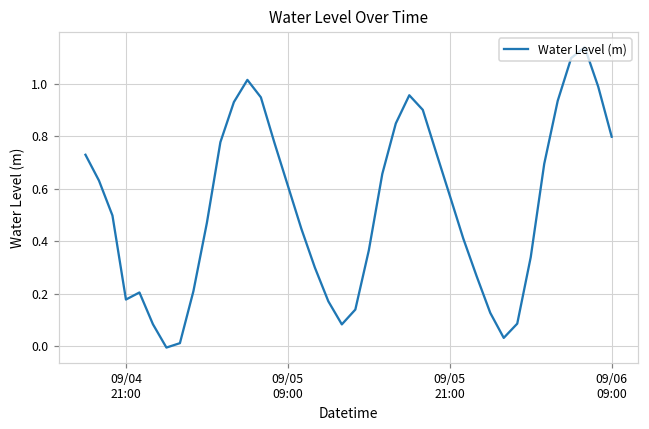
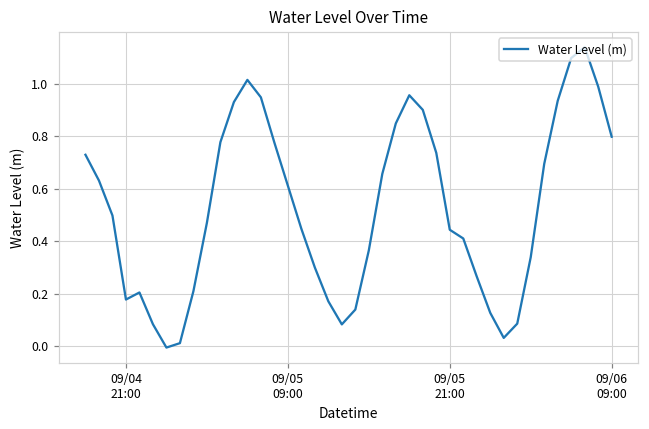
  {
    "09/04 21:00": 0.18,
    "09/05 09:00": 0.61,
-   "09/05 21:00": 0.57,
+   "09/05 21:00": 0.44,
    "09/06 09:00": 0.80
  }
